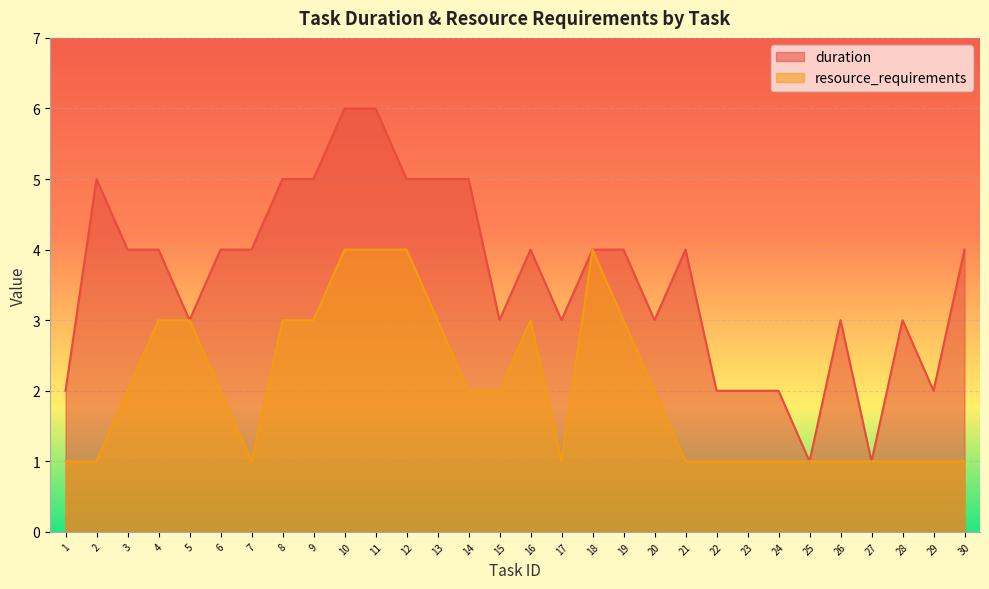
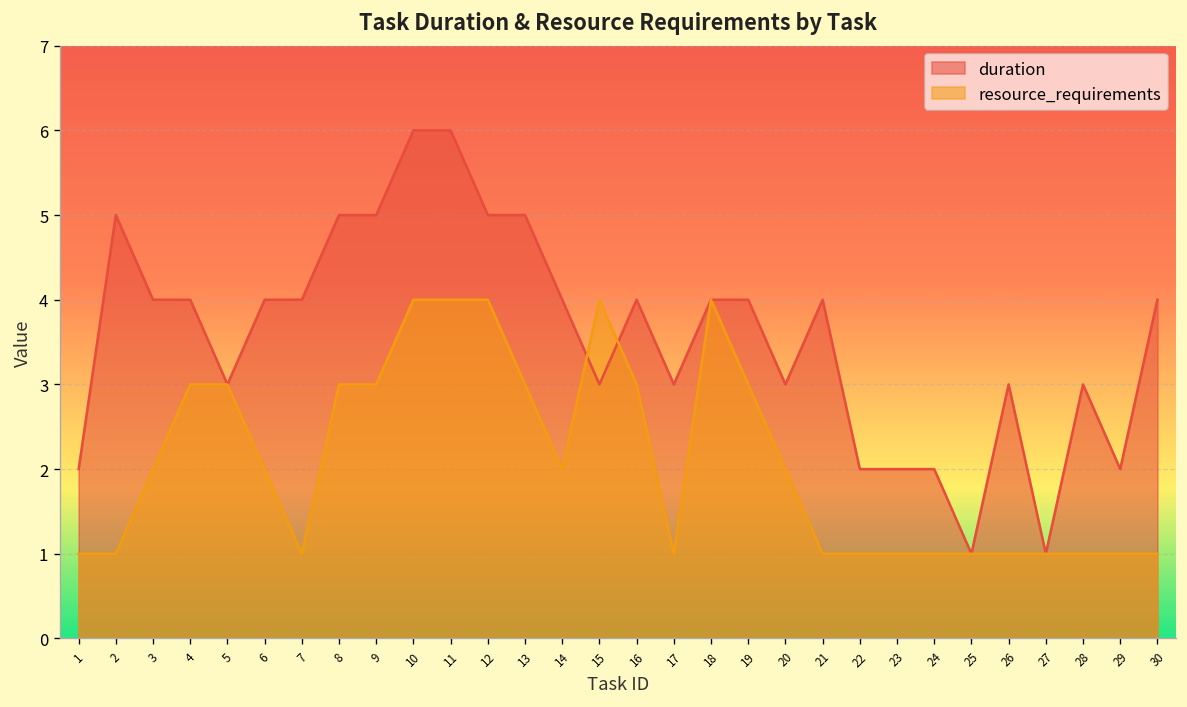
  {
    "duration": {
      "1": 2,
      "2": 5,
      "3": 4,
      "4": 4,
      "6": 4,
      "7": 4,
      "8": 5,
      "9": 5,
      "10": 6,
      "11": 6,
      "12": 5,
      "13": 5,
-     "14": 5,
+     "14": 4,
      "15": 3,
      "16": 4,
      "17": 3,
      "19": 4,
      "20": 3,
      "21": 4,
      "22": 2,
      "23": 2,
      "24": 2,
      "26": 3,
      "28": 3,
      "29": 2,
      "30": 4
    },
    "resource_requirements": {
      "1": 1,
      "2": 1,
      "3": 2,
      "4": 3,
      "6": 2,
      "7": 1,
      "8": 3,
      "9": 3,
      "10": 4,
      "11": 4,
      "12": 4,
      "13": 3,
      "14": 2,
-     "15": 2,
+     "15": 4,
      "16": 3,
      "17": 1,
      "19": 3,
      "20": 2,
      "21": 1,
      "22": 1,
      "23": 1,
      "24": 1,
      "26": 1,
      "28": 1,
      "29": 1,
      "30": 1
    }
  }
